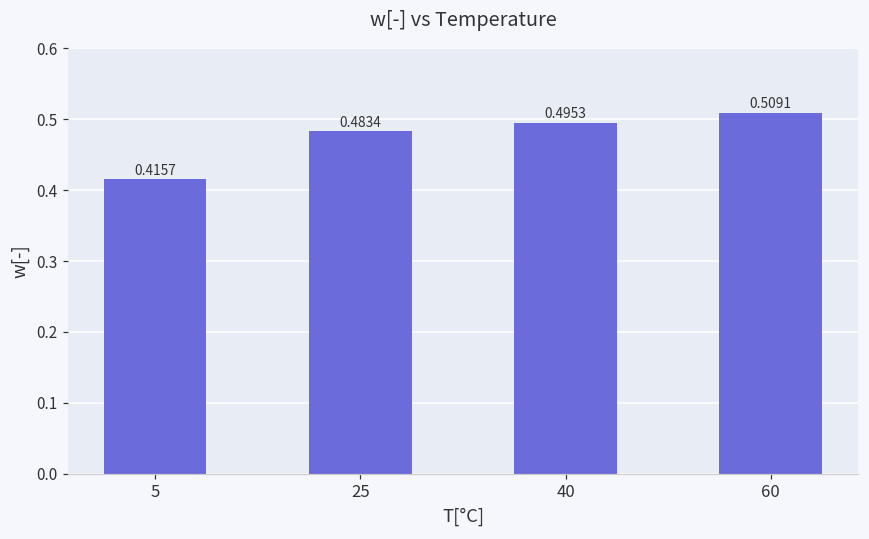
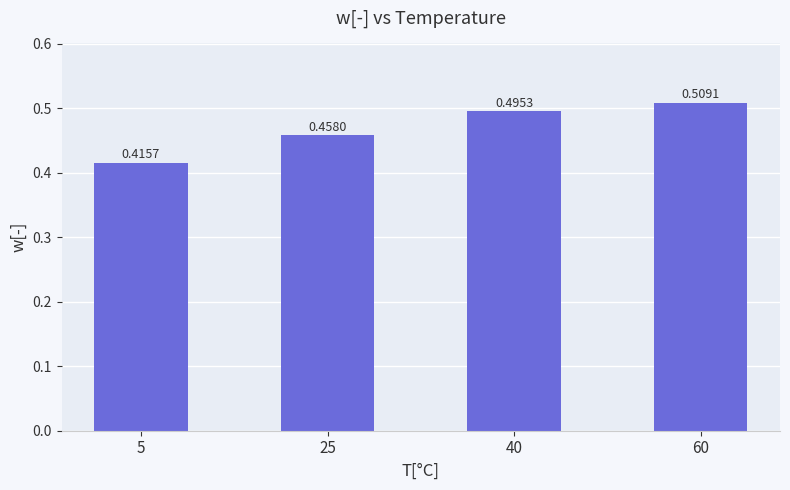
  {
    "5": 0.4157,
-   "25": 0.4834,
+   "25": 0.4580,
    "40": 0.4953,
    "60": 0.5091
  }
